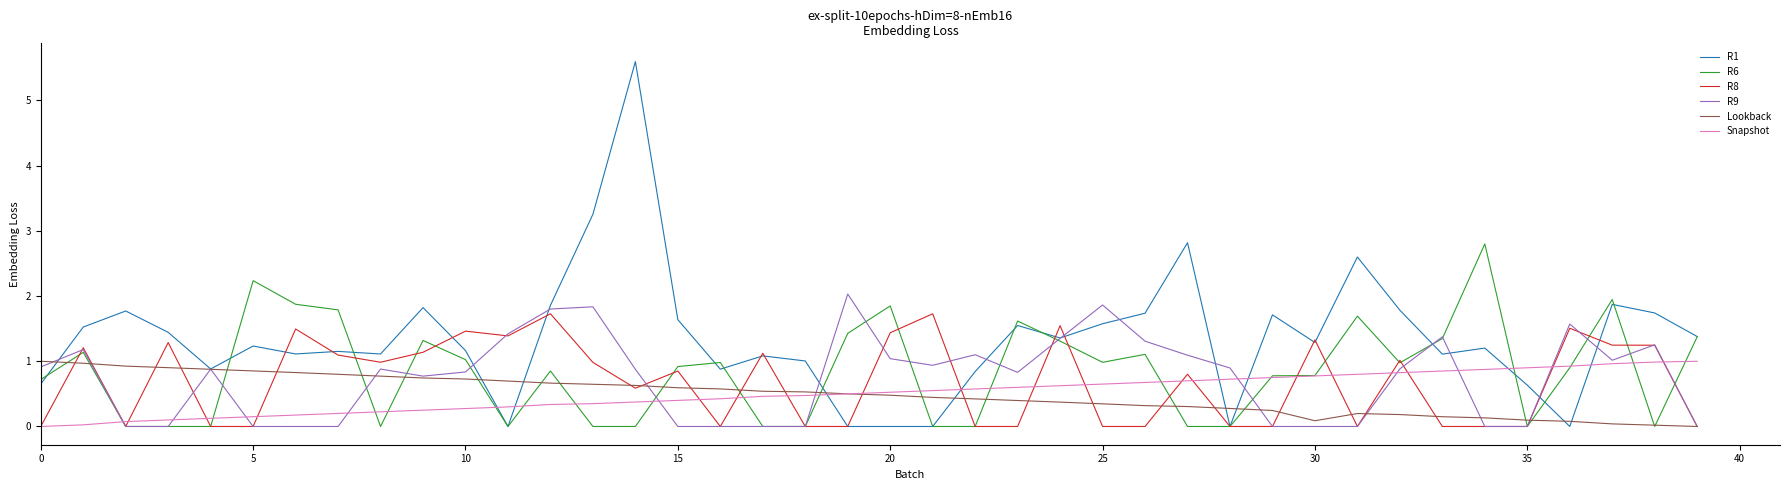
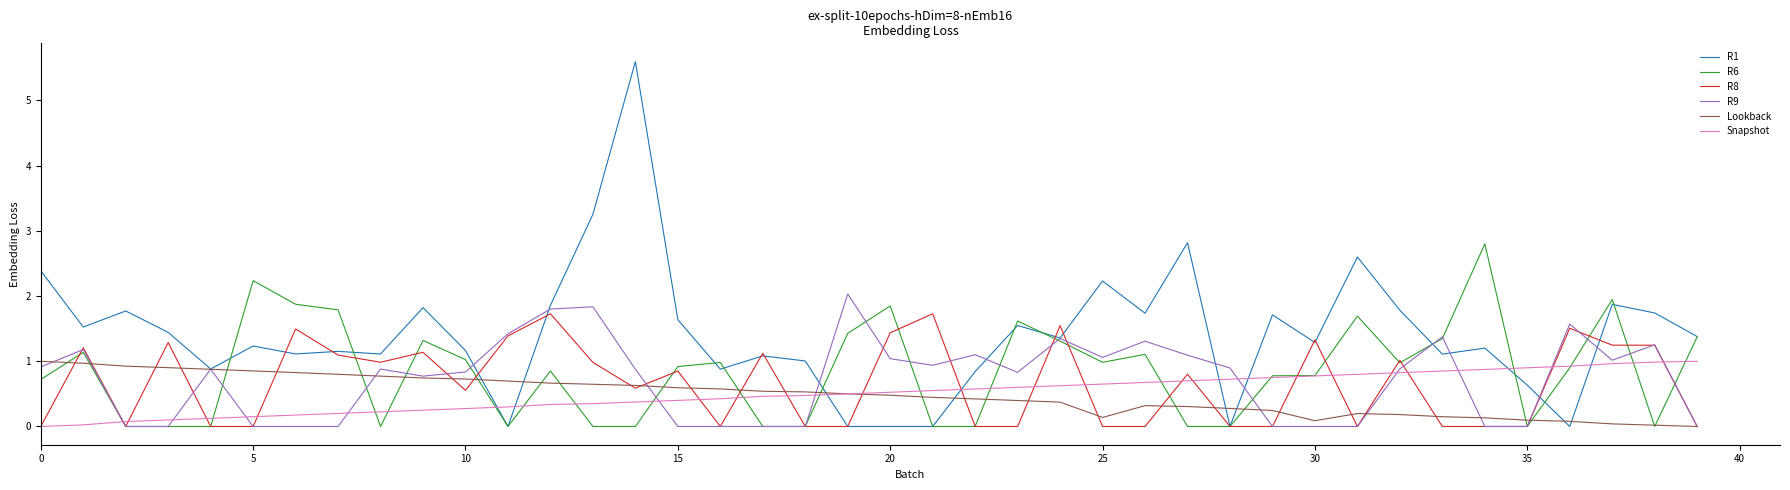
  {
    "R1": {
-     "0": 0.7,
+     "0": 2.4,
      "5": 1.2,
      "10": 1.2,
      "15": 1.6,
      "20": 0.0,
-     "25": 1.6,
+     "25": 2.2,
      "30": 1.3,
      "35": 0.6
    },
    "R6": {
      "0": 0.7,
      "5": 2.2,
      "10": 1.0,
      "15": 0.9,
      "20": 1.8,
      "25": 1.0
    },
    "R8": {
-     "10": 1.5,
+     "10": 0.6,
      "15": 0.9,
      "20": 1.4,
      "25": 0.0,
      "30": 1.3
    },
    "R9": {
      "0": 0.9,
      "10": 0.8,
      "15": 0.0,
      "20": 1.0,
-     "25": 1.9,
+     "25": 1.1,
      "30": 0.0
    },
    "Lookback": {
      "0": 1.0,
      "5": 0.9,
      "10": 0.7,
      "15": 0.6,
      "20": 0.5,
-     "25": 0.3,
+     "25": 0.1,
      "30": 0.1,
      "35": 0.1
    },
    "Snapshot": {
      "5": 0.2,
      "10": 0.3,
      "15": 0.4,
      "20": 0.5,
      "25": 0.7,
      "35": 0.9
    }
  }
